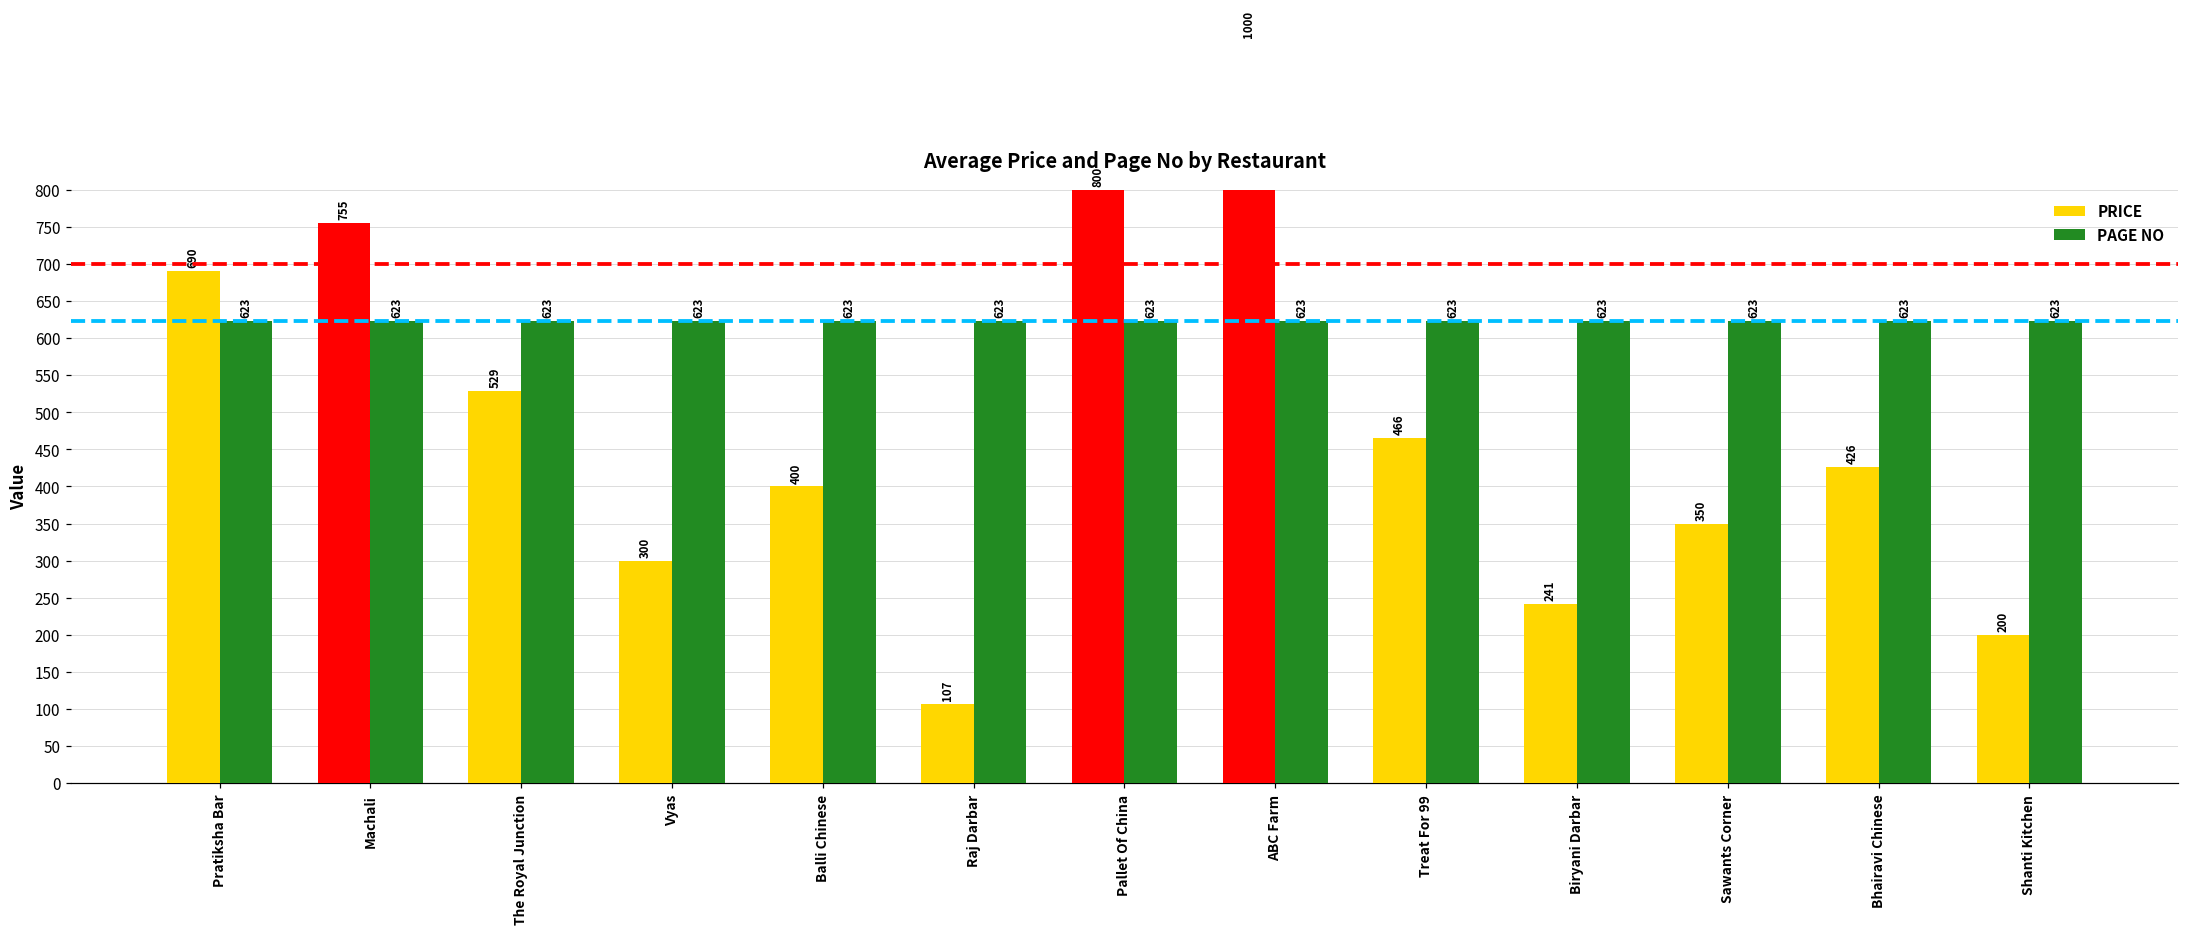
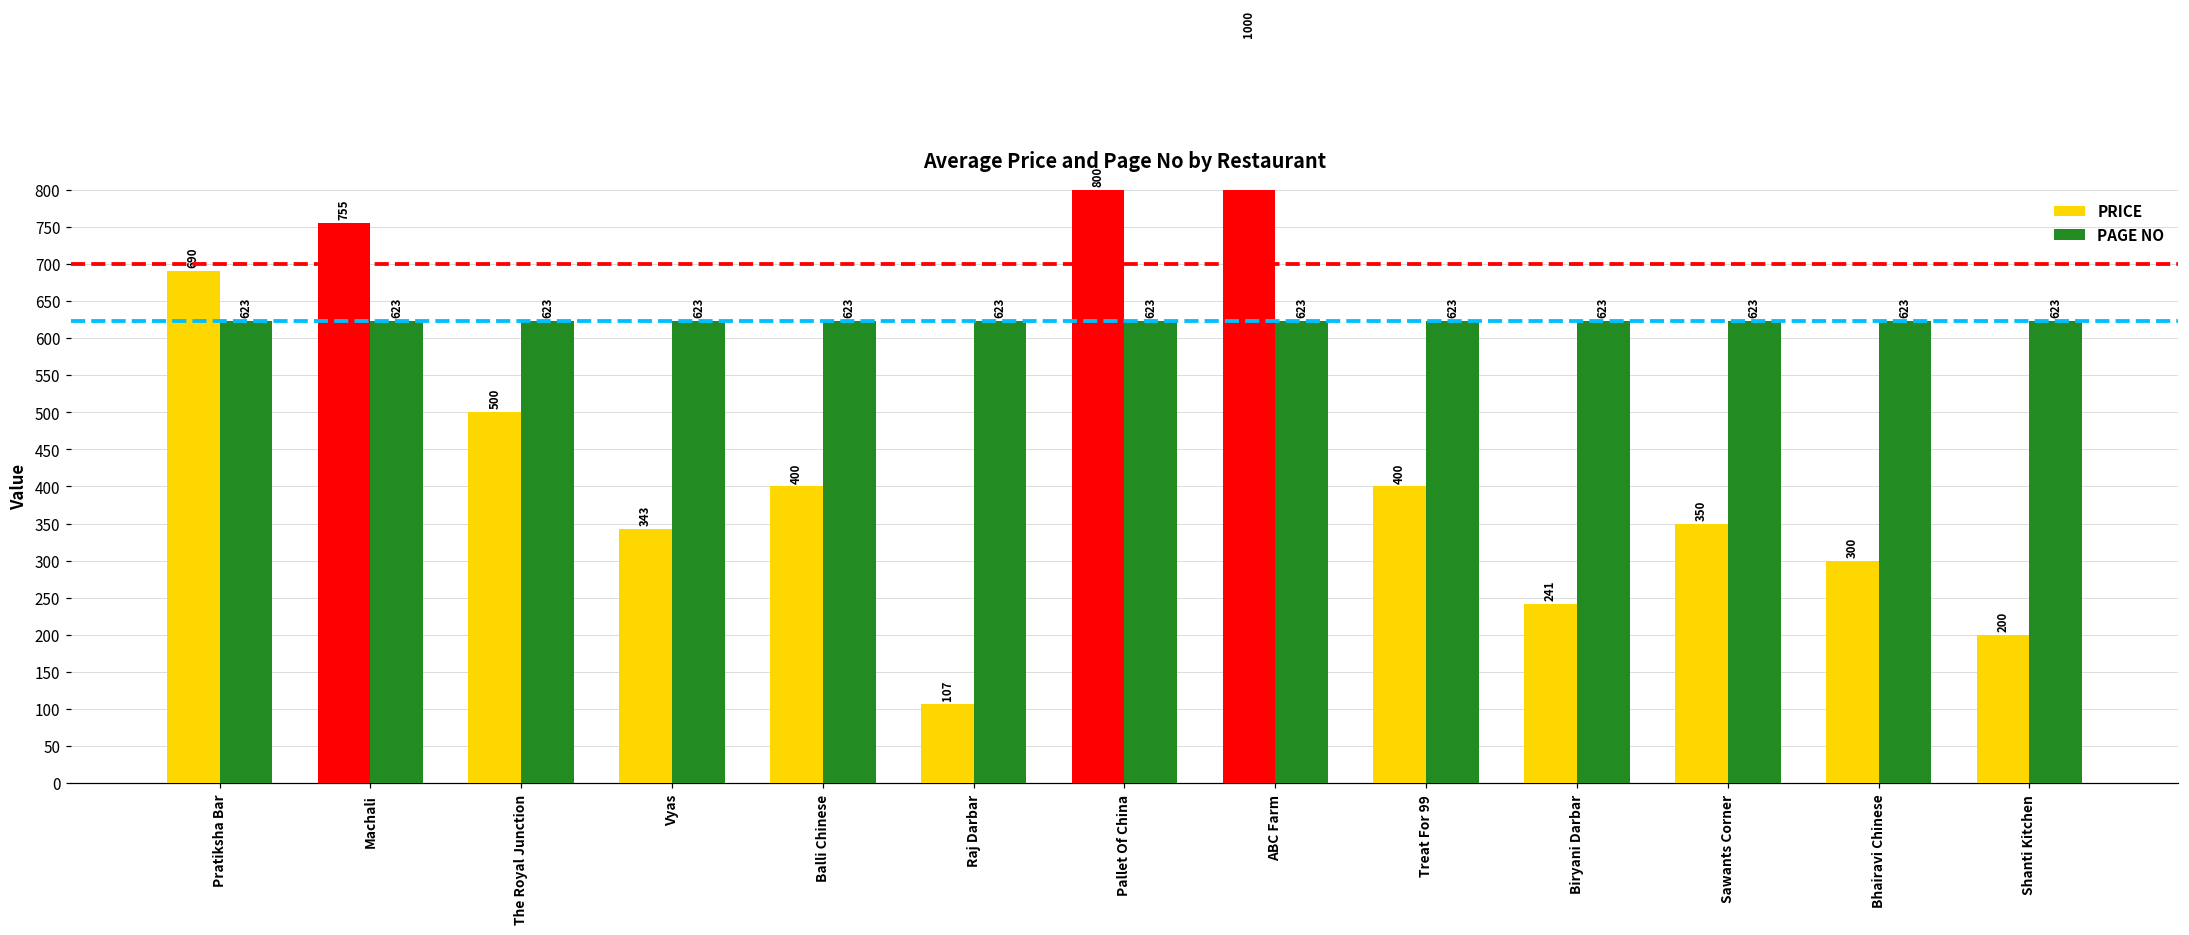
  {
    "PRICE": {
      "Pratiksha Bar": 690,
      "Machali": 755,
-     "The Royal Junction": 529,
-     "Vyas": 300,
+     "The Royal Junction": 500,
+     "Vyas": 343,
      "Balli Chinese": 400,
      "Raj Darbar": 107,
      "Pallet Of China": 800,
-     "Treat For 99": 466,
+     "Treat For 99": 400,
      "Biryani Darbar": 241,
      "Sawants Corner": 350,
-     "Bhairavi Chinese": 426,
+     "Bhairavi Chinese": 300,
      "Shanti Kitchen": 200
    },
    "PAGE NO": {
      "Pratiksha Bar": 623,
      "Machali": 623,
      "The Royal Junction": 623,
      "Vyas": 623,
      "Balli Chinese": 623,
      "Raj Darbar": 623,
      "Pallet Of China": 623,
      "ABC Farm": 623,
      "Treat For 99": 623,
      "Biryani Darbar": 623,
      "Sawants Corner": 623,
      "Bhairavi Chinese": 623,
      "Shanti Kitchen": 623
    }
  }
